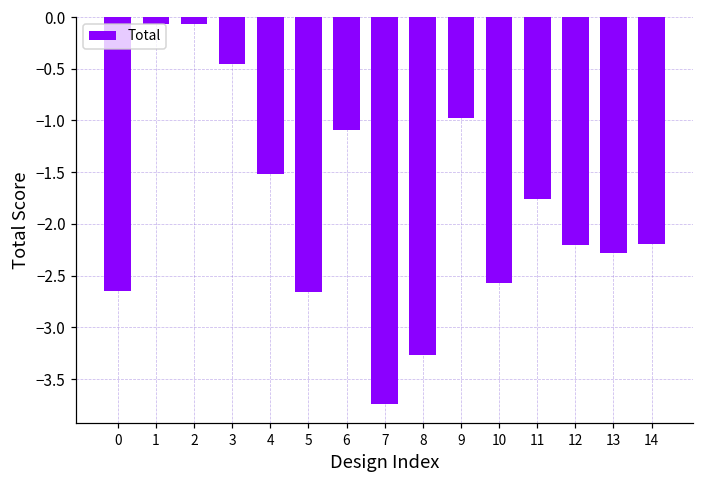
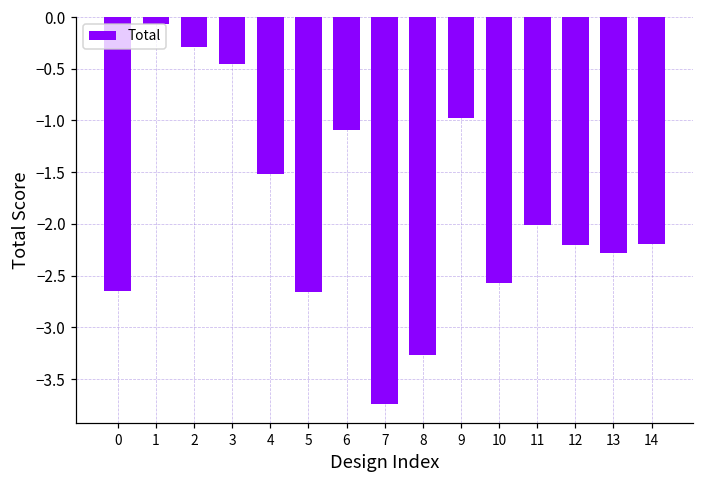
  {
    "0": -2.6,
-   "2": -0.1,
+   "2": -0.3,
    "3": -0.5,
    "4": -1.5,
    "5": -2.7,
    "6": -1.1,
    "7": -3.7,
    "8": -3.3,
    "9": -1.0,
    "10": -2.6,
-   "11": -1.8,
+   "11": -2.0,
    "12": -2.2,
    "13": -2.3,
    "14": -2.2
  }
